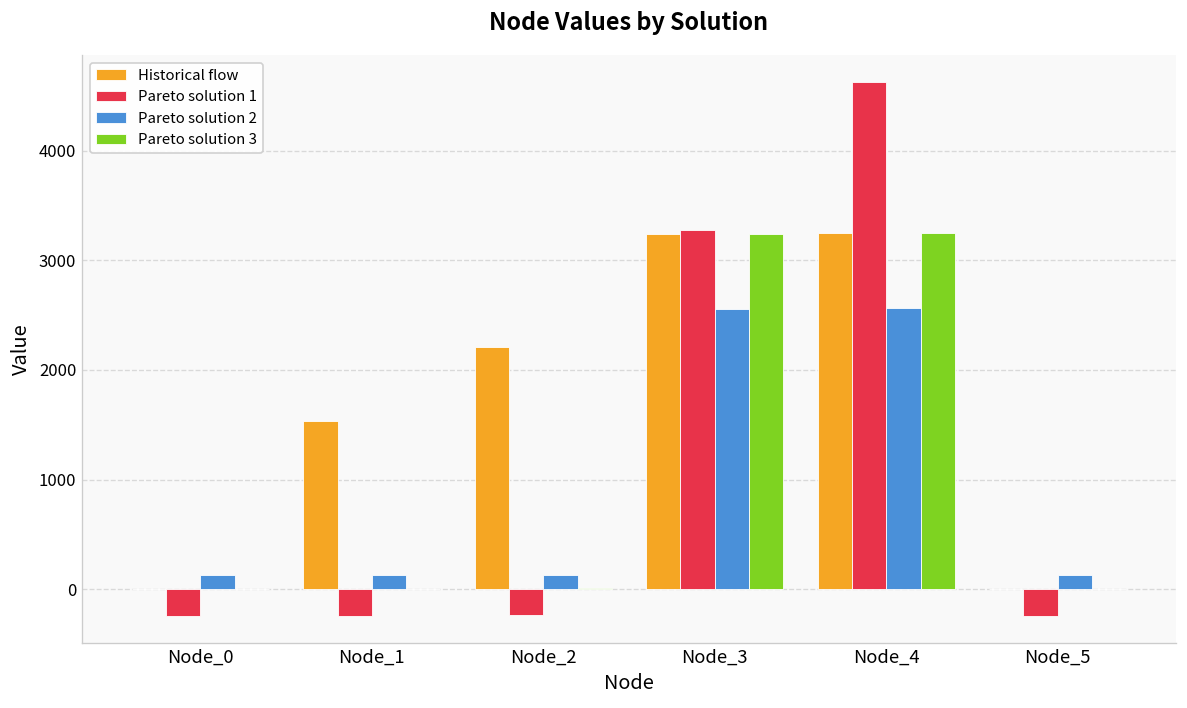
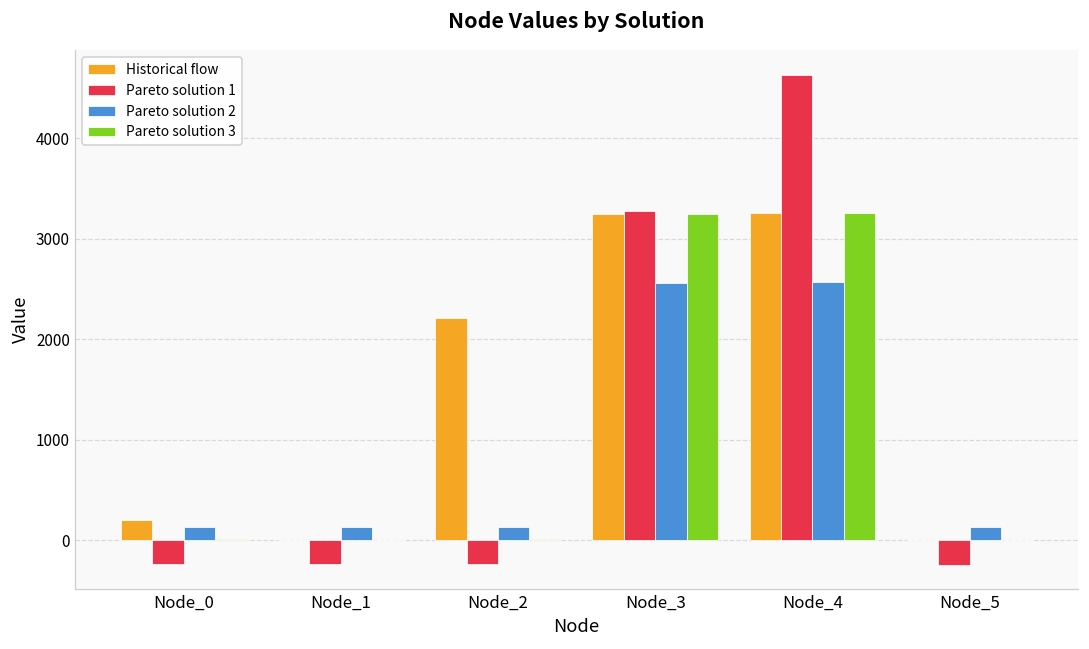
  {
    "Historical flow": {
-     "Node_0": 0,
-     "Node_1": 1500,
+     "Node_0": 200,
+     "Node_1": 0,
      "Node_2": 2200,
      "Node_3": 3200,
      "Node_4": 3300
    },
    "Pareto solution 1": {
      "Node_0": -200,
      "Node_1": -200,
      "Node_2": -200,
      "Node_3": 3300,
      "Node_4": 4600,
      "Node_5": -200
    },
    "Pareto solution 2": {
      "Node_0": 100,
      "Node_1": 100,
      "Node_2": 100,
      "Node_3": 2600,
      "Node_4": 2600,
      "Node_5": 100
    },
    "Pareto solution 3": {
      "Node_3": 3200,
      "Node_4": 3300
    }
  }
